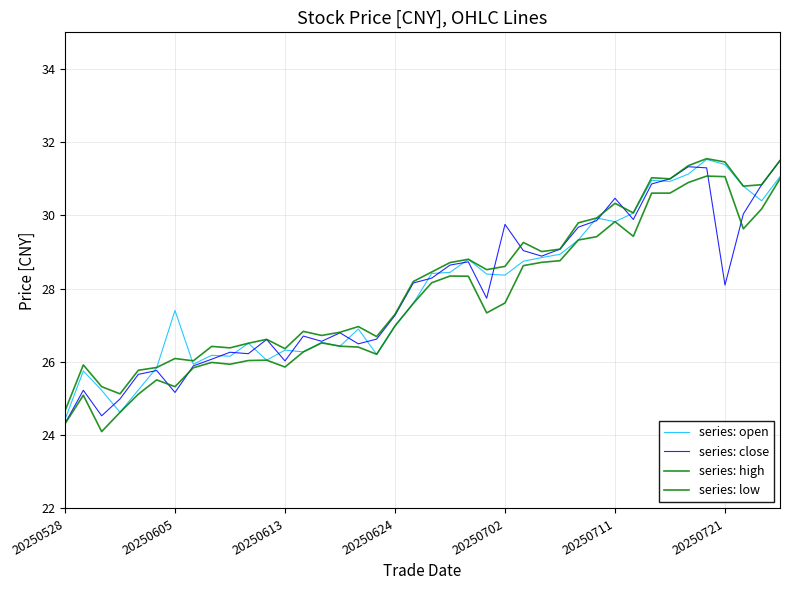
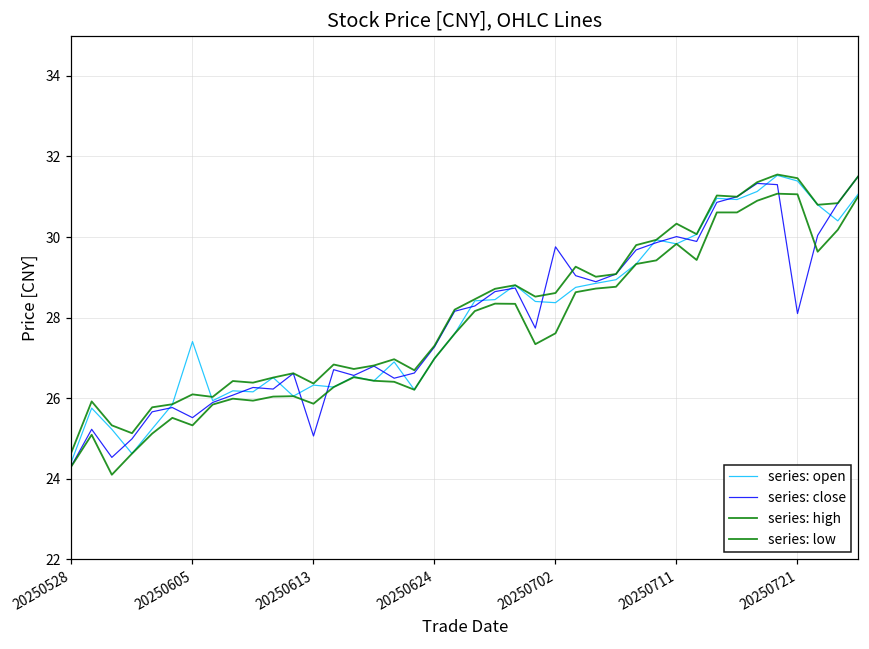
  {
    "series: open": {
      "20250528": 24.4,
      "20250605": 27.4,
      "20250702": 28.4,
      "20250721": 31.4
    },
    "series: close": {
-     "20250605": 25.2,
-     "20250613": 26.0,
+     "20250605": 25.5,
+     "20250613": 25.1,
      "20250702": 29.8,
-     "20250711": 30.5,
+     "20250711": 30.0,
      "20250721": 28.1
    }
  }
